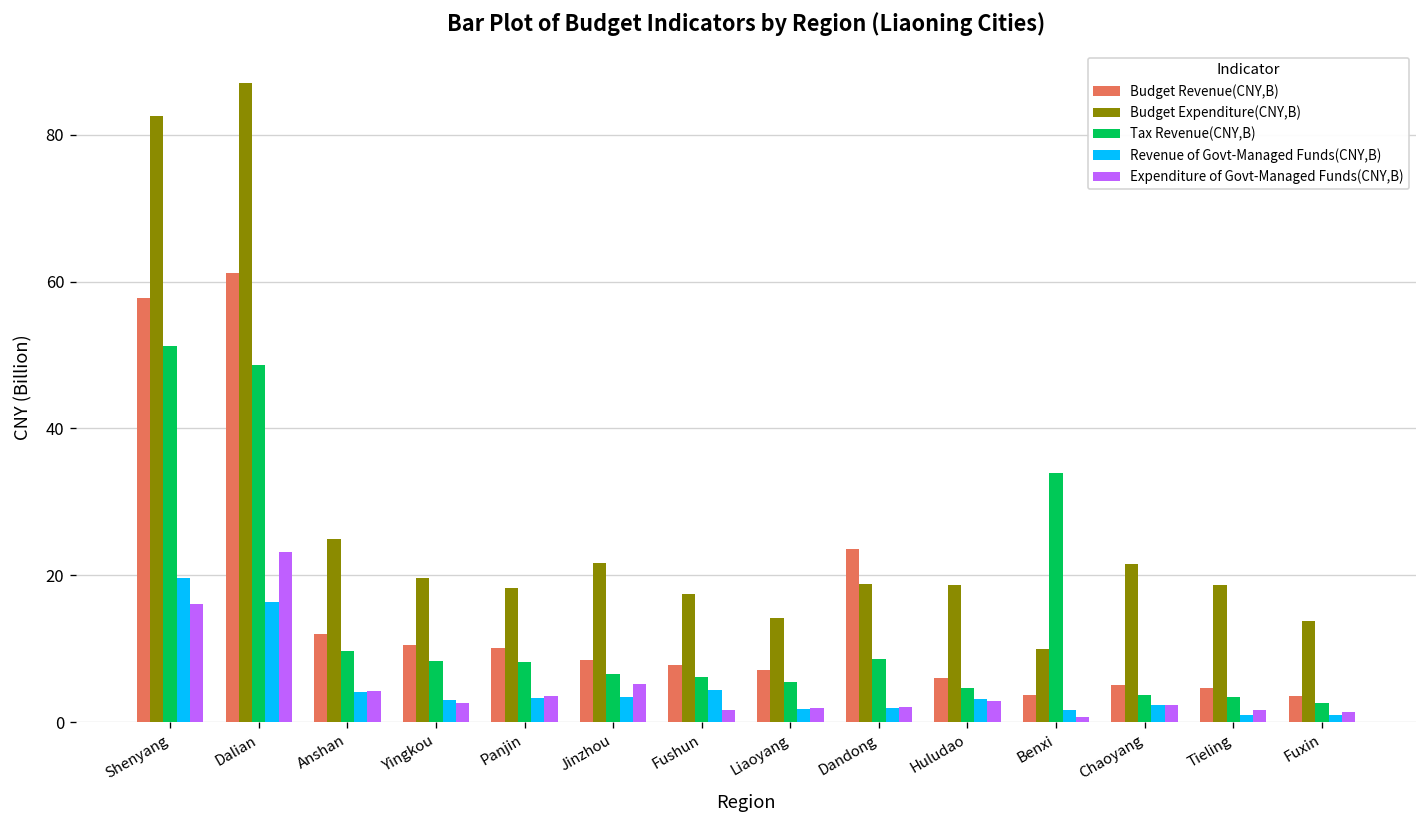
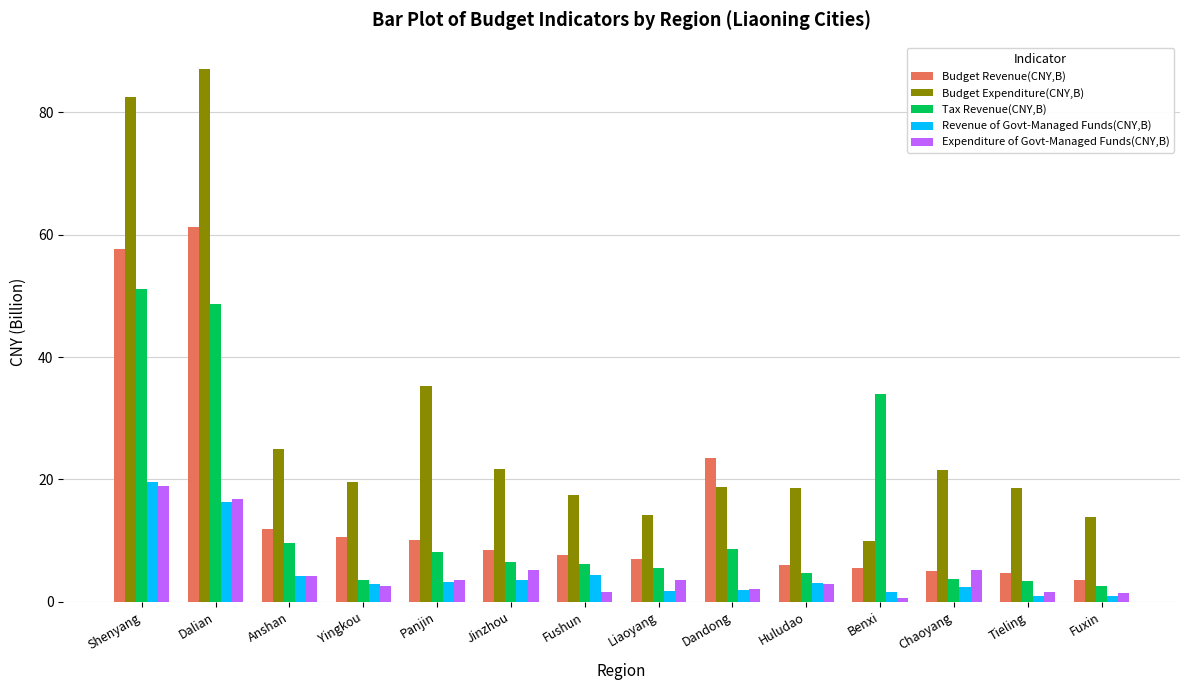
  {
    "Budget Revenue(CNY,B)": {
      "Shenyang": 58,
      "Dalian": 61,
      "Anshan": 12,
      "Yingkou": 11,
      "Panjin": 10,
      "Jinzhou": 8,
      "Fushun": 8,
      "Liaoyang": 7,
      "Dandong": 24,
      "Huludao": 6,
-     "Benxi": 4,
+     "Benxi": 6,
      "Chaoyang": 5,
      "Tieling": 5,
      "Fuxin": 4
    },
    "Budget Expenditure(CNY,B)": {
      "Shenyang": 83,
      "Dalian": 87,
      "Anshan": 25,
      "Yingkou": 20,
-     "Panjin": 18,
+     "Panjin": 35,
      "Jinzhou": 22,
      "Fushun": 18,
      "Liaoyang": 14,
      "Dandong": 19,
      "Huludao": 19,
      "Benxi": 10,
      "Chaoyang": 22,
      "Tieling": 19,
      "Fuxin": 14
    },
    "Tax Revenue(CNY,B)": {
      "Shenyang": 51,
      "Dalian": 49,
      "Anshan": 10,
-     "Yingkou": 8,
+     "Yingkou": 4,
      "Panjin": 8,
      "Jinzhou": 7,
      "Fushun": 6,
      "Liaoyang": 5,
      "Dandong": 9,
      "Huludao": 5,
      "Benxi": 34,
      "Chaoyang": 4,
      "Tieling": 3,
      "Fuxin": 3
    },
    "Revenue of Govt-Managed Funds(CNY,B)": {
      "Shenyang": 20,
      "Dalian": 16,
      "Anshan": 4,
      "Yingkou": 3,
      "Panjin": 3,
      "Jinzhou": 3,
      "Fushun": 4,
      "Liaoyang": 2,
      "Dandong": 2,
      "Huludao": 3,
      "Benxi": 2,
      "Chaoyang": 2,
      "Tieling": 1,
      "Fuxin": 1
    },
    "Expenditure of Govt-Managed Funds(CNY,B)": {
-     "Shenyang": 16,
-     "Dalian": 23,
+     "Shenyang": 19,
+     "Dalian": 17,
      "Anshan": 4,
      "Yingkou": 3,
      "Panjin": 4,
      "Jinzhou": 5,
      "Fushun": 2,
-     "Liaoyang": 2,
+     "Liaoyang": 3,
      "Dandong": 2,
      "Huludao": 3,
      "Benxi": 1,
-     "Chaoyang": 2,
+     "Chaoyang": 5,
      "Tieling": 2,
      "Fuxin": 1
    }
  }
